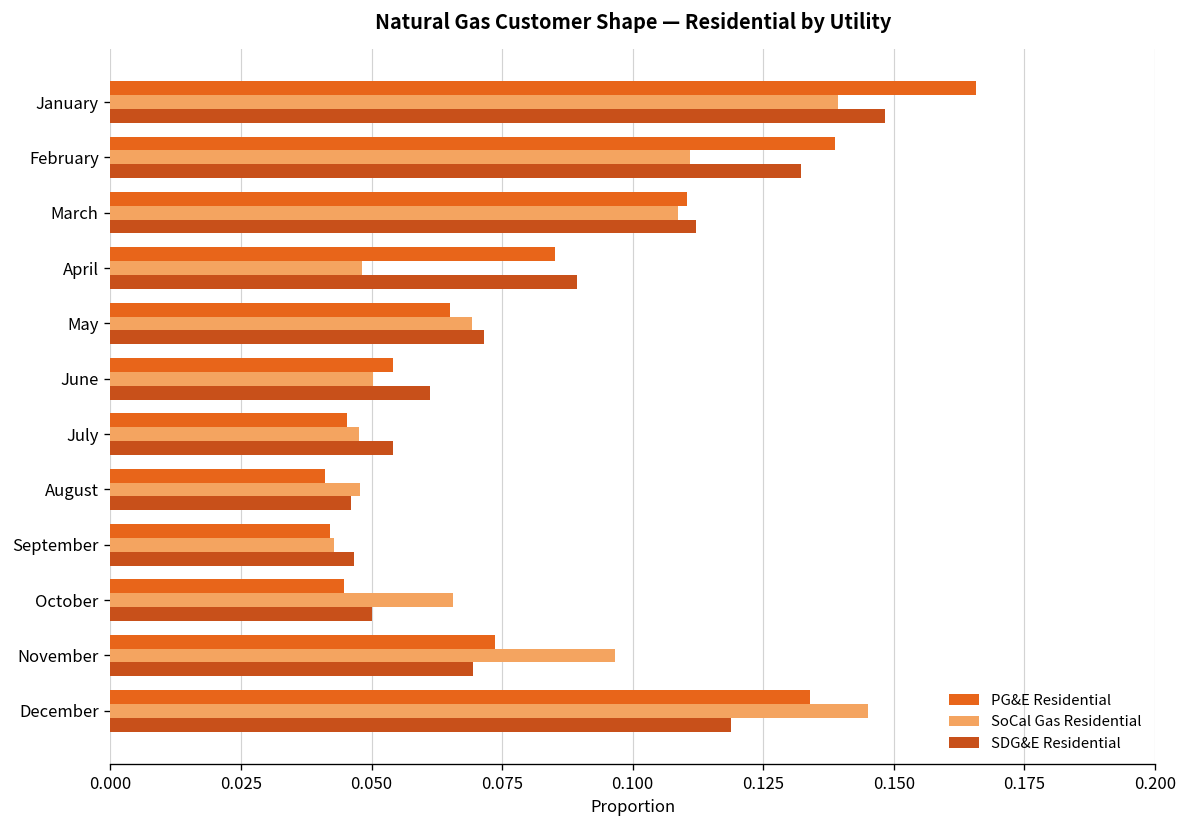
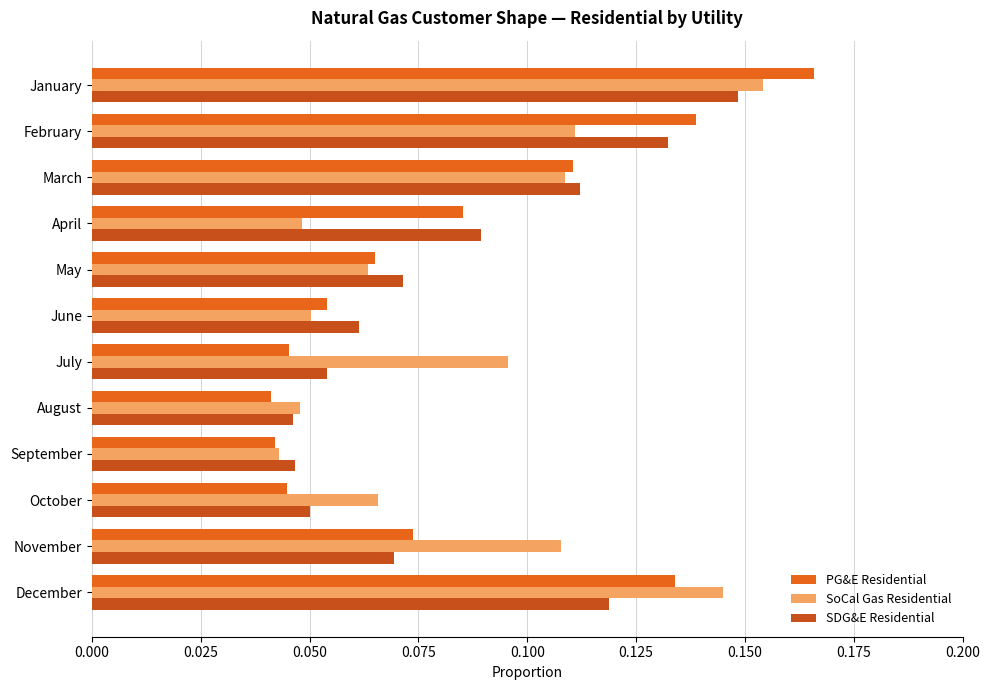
  {
    "SoCal Gas Residential": {
-     "January": 0.139,
+     "January": 0.154,
      "February": 0.111,
      "March": 0.109,
      "April": 0.048,
-     "May": 0.069,
+     "May": 0.063,
      "June": 0.050,
-     "July": 0.048,
+     "July": 0.096,
      "August": 0.048,
      "September": 0.043,
      "October": 0.066,
-     "November": 0.097,
+     "November": 0.108,
      "December": 0.145
    }
  }
